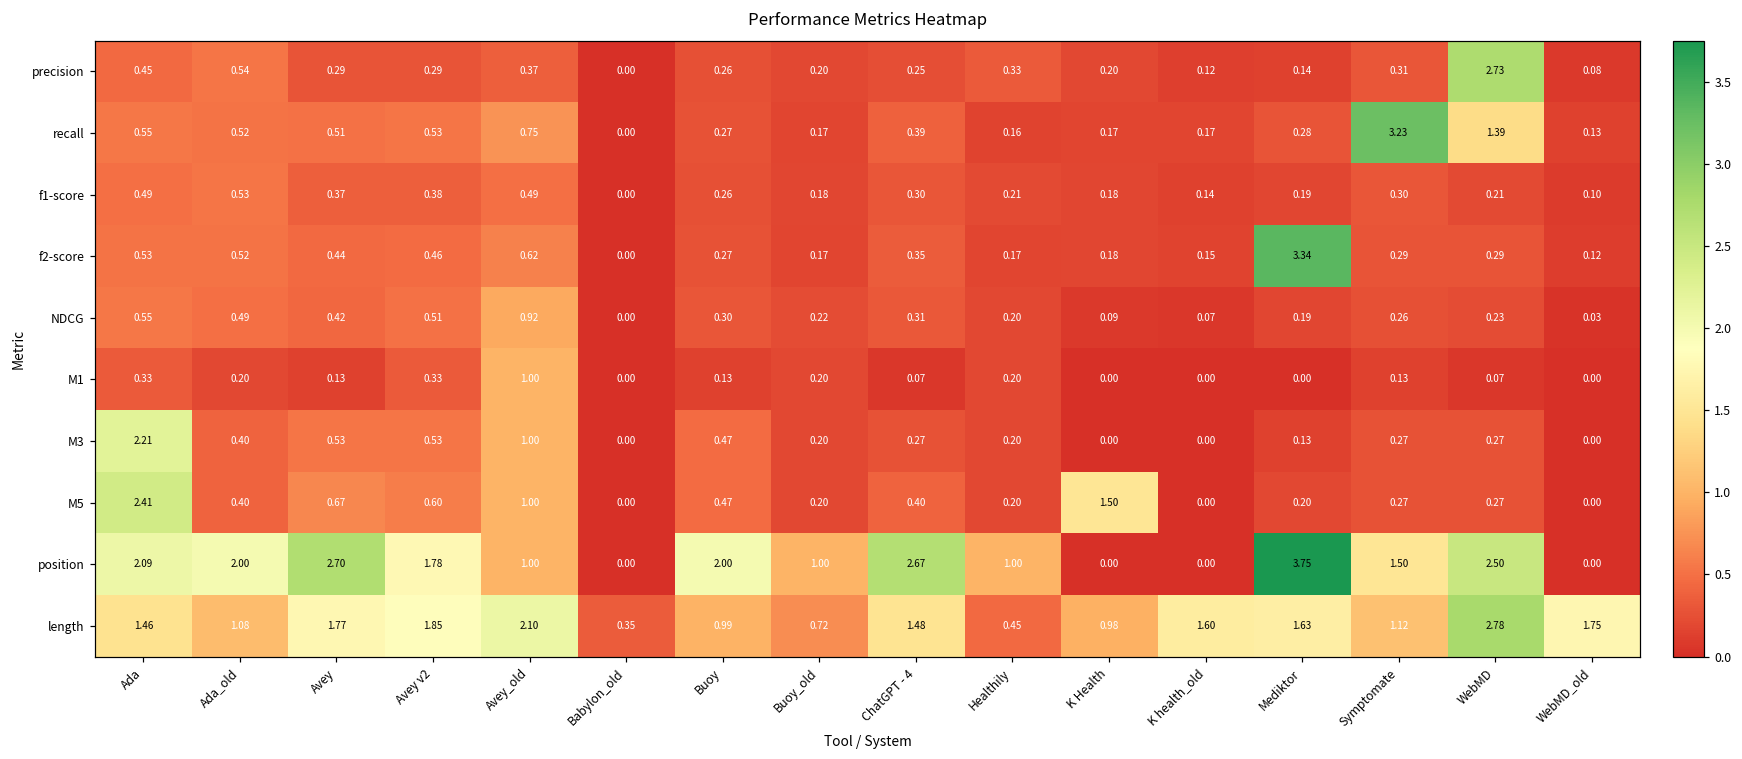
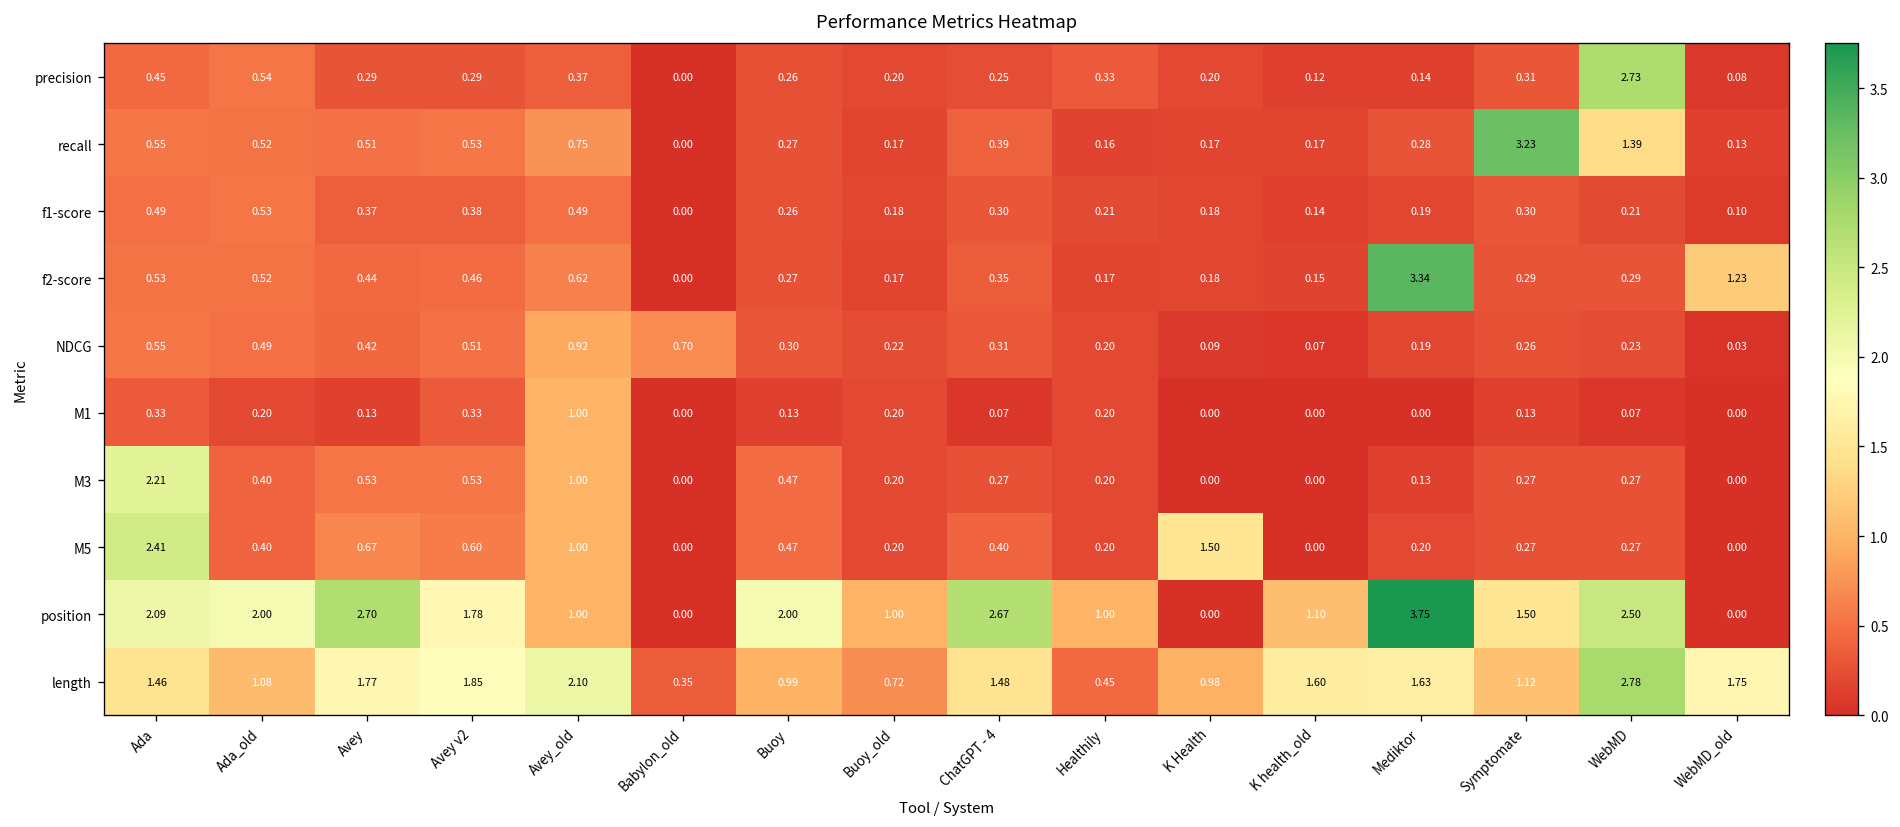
  {
    "precision": {
      "Ada": 0.45,
      "Ada_old": 0.54,
      "Avey": 0.29,
      "Avey v2": 0.29,
      "Avey_old": 0.37,
      "Babylon_old": 0.00,
      "Buoy": 0.26,
      "Buoy_old": 0.20,
      "ChatGPT - 4": 0.25,
      "Healthily": 0.33,
      "K Health": 0.20,
      "K health_old": 0.12,
      "Mediktor": 0.14,
      "Symptomate": 0.31,
      "WebMD": 2.73,
      "WebMD_old": 0.08
    },
    "recall": {
      "Ada": 0.55,
      "Ada_old": 0.52,
      "Avey": 0.51,
      "Avey v2": 0.53,
      "Avey_old": 0.75,
      "Babylon_old": 0.00,
      "Buoy": 0.27,
      "Buoy_old": 0.17,
      "ChatGPT - 4": 0.39,
      "Healthily": 0.16,
      "K Health": 0.17,
      "K health_old": 0.17,
      "Mediktor": 0.28,
      "Symptomate": 3.23,
      "WebMD": 1.39,
      "WebMD_old": 0.13
    },
    "f1-score": {
      "Ada": 0.49,
      "Ada_old": 0.53,
      "Avey": 0.37,
      "Avey v2": 0.38,
      "Avey_old": 0.49,
      "Babylon_old": 0.00,
      "Buoy": 0.26,
      "Buoy_old": 0.18,
      "ChatGPT - 4": 0.30,
      "Healthily": 0.21,
      "K Health": 0.18,
      "K health_old": 0.14,
      "Mediktor": 0.19,
      "Symptomate": 0.30,
      "WebMD": 0.21,
      "WebMD_old": 0.10
    },
    "f2-score": {
      "Ada": 0.53,
      "Ada_old": 0.52,
      "Avey": 0.44,
      "Avey v2": 0.46,
      "Avey_old": 0.62,
      "Babylon_old": 0.00,
      "Buoy": 0.27,
      "Buoy_old": 0.17,
      "ChatGPT - 4": 0.35,
      "Healthily": 0.17,
      "K Health": 0.18,
      "K health_old": 0.15,
      "Mediktor": 3.34,
      "Symptomate": 0.29,
      "WebMD": 0.29,
-     "WebMD_old": 0.12
+     "WebMD_old": 1.23
    },
    "NDCG": {
      "Ada": 0.55,
      "Ada_old": 0.49,
      "Avey": 0.42,
      "Avey v2": 0.51,
      "Avey_old": 0.92,
-     "Babylon_old": 0.00,
+     "Babylon_old": 0.70,
      "Buoy": 0.30,
      "Buoy_old": 0.22,
      "ChatGPT - 4": 0.31,
      "Healthily": 0.20,
      "K Health": 0.09,
      "K health_old": 0.07,
      "Mediktor": 0.19,
      "Symptomate": 0.26,
      "WebMD": 0.23,
      "WebMD_old": 0.03
    },
    "M1": {
      "Ada": 0.33,
      "Ada_old": 0.20,
      "Avey": 0.13,
      "Avey v2": 0.33,
      "Avey_old": 1.00,
      "Babylon_old": 0.00,
      "Buoy": 0.13,
      "Buoy_old": 0.20,
      "ChatGPT - 4": 0.07,
      "Healthily": 0.20,
      "K Health": 0.00,
      "K health_old": 0.00,
      "Mediktor": 0.00,
      "Symptomate": 0.13,
      "WebMD": 0.07,
      "WebMD_old": 0.00
    },
    "M3": {
      "Ada": 2.21,
      "Ada_old": 0.40,
      "Avey": 0.53,
      "Avey v2": 0.53,
      "Avey_old": 1.00,
      "Babylon_old": 0.00,
      "Buoy": 0.47,
      "Buoy_old": 0.20,
      "ChatGPT - 4": 0.27,
      "Healthily": 0.20,
      "K Health": 0.00,
      "K health_old": 0.00,
      "Mediktor": 0.13,
      "Symptomate": 0.27,
      "WebMD": 0.27,
      "WebMD_old": 0.00
    },
    "M5": {
      "Ada": 2.41,
      "Ada_old": 0.40,
      "Avey": 0.67,
      "Avey v2": 0.60,
      "Avey_old": 1.00,
      "Babylon_old": 0.00,
      "Buoy": 0.47,
      "Buoy_old": 0.20,
      "ChatGPT - 4": 0.40,
      "Healthily": 0.20,
      "K Health": 1.50,
      "K health_old": 0.00,
      "Mediktor": 0.20,
      "Symptomate": 0.27,
      "WebMD": 0.27,
      "WebMD_old": 0.00
    },
    "position": {
      "Ada": 2.09,
      "Ada_old": 2.00,
      "Avey": 2.70,
      "Avey v2": 1.78,
      "Avey_old": 1.00,
      "Babylon_old": 0.00,
      "Buoy": 2.00,
      "Buoy_old": 1.00,
      "ChatGPT - 4": 2.67,
      "Healthily": 1.00,
      "K Health": 0.00,
-     "K health_old": 0.00,
+     "K health_old": 1.10,
      "Mediktor": 3.75,
      "Symptomate": 1.50,
      "WebMD": 2.50,
      "WebMD_old": 0.00
    },
    "length": {
      "Ada": 1.46,
      "Ada_old": 1.08,
      "Avey": 1.77,
      "Avey v2": 1.85,
      "Avey_old": 2.10,
      "Babylon_old": 0.35,
      "Buoy": 0.99,
      "Buoy_old": 0.72,
      "ChatGPT - 4": 1.48,
      "Healthily": 0.45,
      "K Health": 0.98,
      "K health_old": 1.60,
      "Mediktor": 1.63,
      "Symptomate": 1.12,
      "WebMD": 2.78,
      "WebMD_old": 1.75
    }
  }
